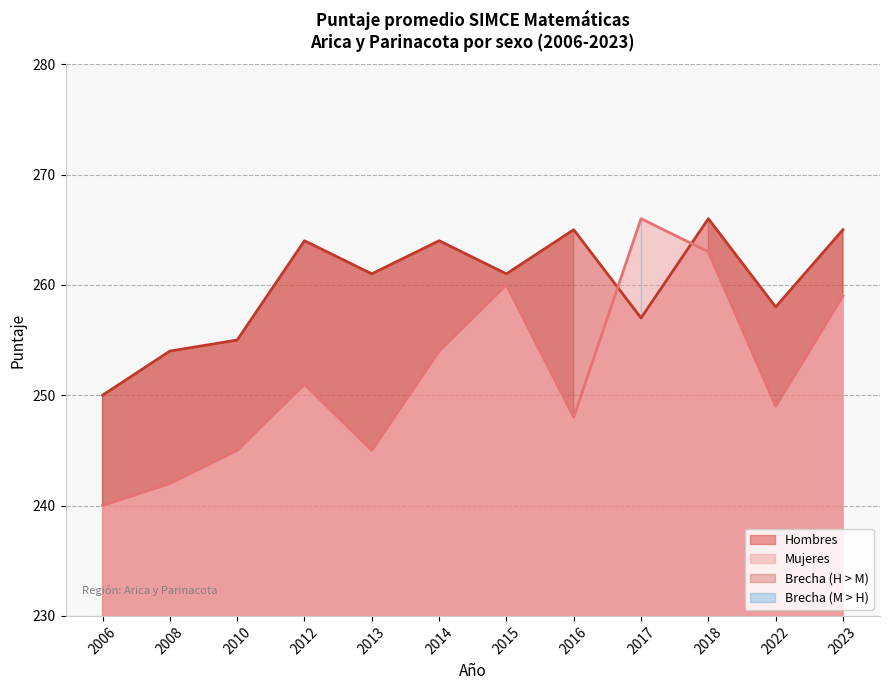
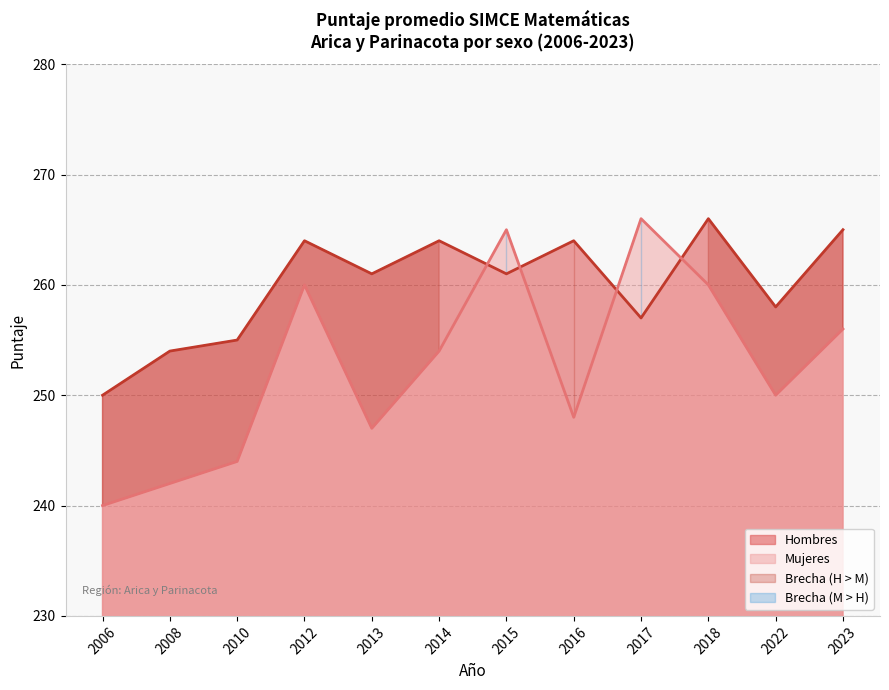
  {
    "Hombres": {
      "2006": 250,
      "2008": 254,
      "2010": 255,
      "2012": 264,
      "2013": 261,
      "2014": 264,
      "2015": 261,
-     "2016": 265,
+     "2016": 264,
      "2017": 257,
      "2018": 266,
      "2022": 258,
      "2023": 265
    },
    "Mujeres": {
      "2006": 240,
      "2008": 242,
-     "2010": 245,
-     "2012": 251,
-     "2013": 245,
+     "2010": 244,
+     "2012": 260,
+     "2013": 247,
      "2014": 254,
-     "2015": 260,
+     "2015": 265,
      "2016": 248,
      "2017": 266,
-     "2018": 263,
-     "2022": 249,
-     "2023": 259
+     "2018": 260,
+     "2022": 250,
+     "2023": 256
    }
  }
